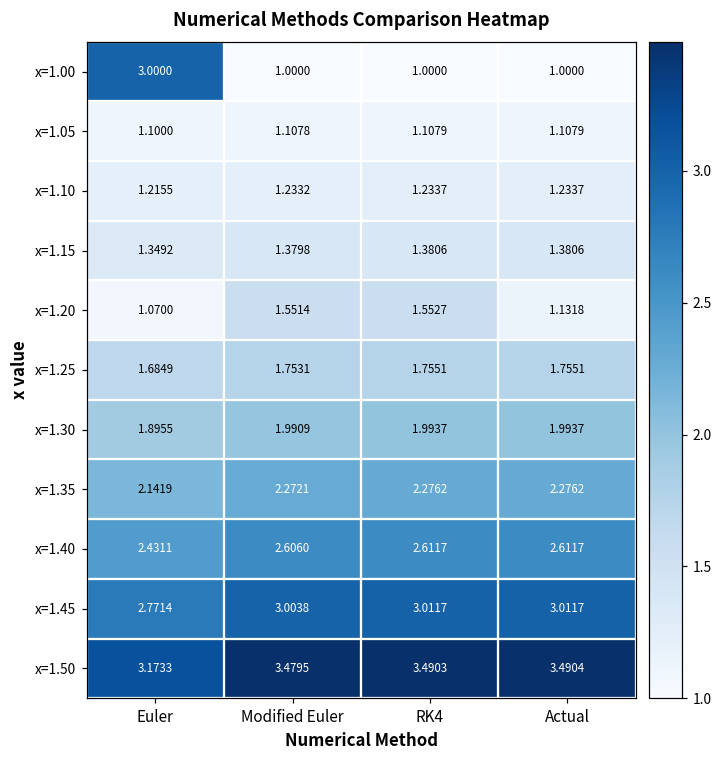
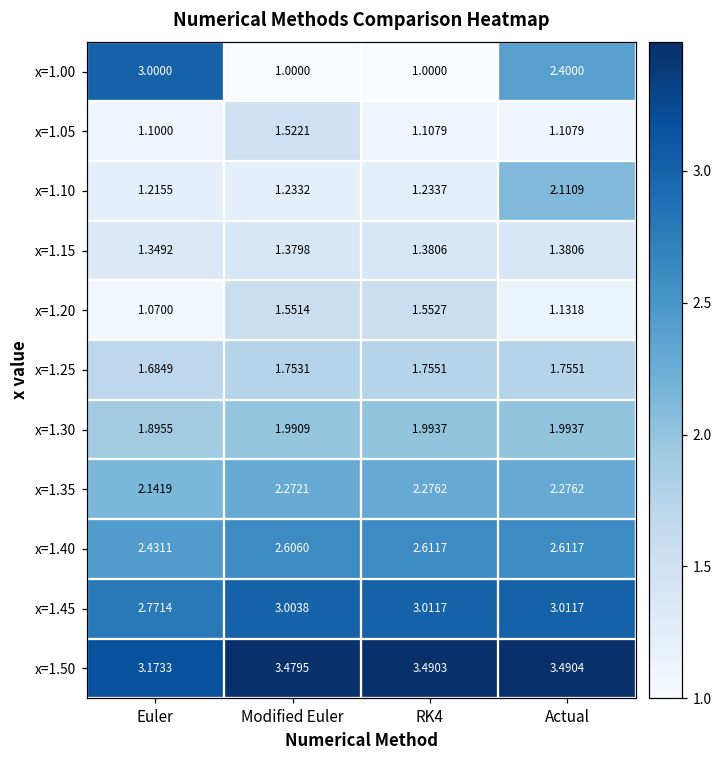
  {
    "x=1.00": {
      "Euler": 3.0000,
      "Modified Euler": 1.0000,
      "RK4": 1.0000,
-     "Actual": 1.0000
+     "Actual": 2.4000
    },
    "x=1.05": {
      "Euler": 1.1000,
-     "Modified Euler": 1.1078,
+     "Modified Euler": 1.5221,
      "RK4": 1.1079,
      "Actual": 1.1079
    },
    "x=1.10": {
      "Euler": 1.2155,
      "Modified Euler": 1.2332,
      "RK4": 1.2337,
-     "Actual": 1.2337
+     "Actual": 2.1109
    },
    "x=1.15": {
      "Euler": 1.3492,
      "Modified Euler": 1.3798,
      "RK4": 1.3806,
      "Actual": 1.3806
    },
    "x=1.20": {
      "Euler": 1.0700,
      "Modified Euler": 1.5514,
      "RK4": 1.5527,
      "Actual": 1.1318
    },
    "x=1.25": {
      "Euler": 1.6849,
      "Modified Euler": 1.7531,
      "RK4": 1.7551,
      "Actual": 1.7551
    },
    "x=1.30": {
      "Euler": 1.8955,
      "Modified Euler": 1.9909,
      "RK4": 1.9937,
      "Actual": 1.9937
    },
    "x=1.35": {
      "Euler": 2.1419,
      "Modified Euler": 2.2721,
      "RK4": 2.2762,
      "Actual": 2.2762
    },
    "x=1.40": {
      "Euler": 2.4311,
      "Modified Euler": 2.6060,
      "RK4": 2.6117,
      "Actual": 2.6117
    },
    "x=1.45": {
      "Euler": 2.7714,
      "Modified Euler": 3.0038,
      "RK4": 3.0117,
      "Actual": 3.0117
    },
    "x=1.50": {
      "Euler": 3.1733,
      "Modified Euler": 3.4795,
      "RK4": 3.4903,
      "Actual": 3.4904
    }
  }
